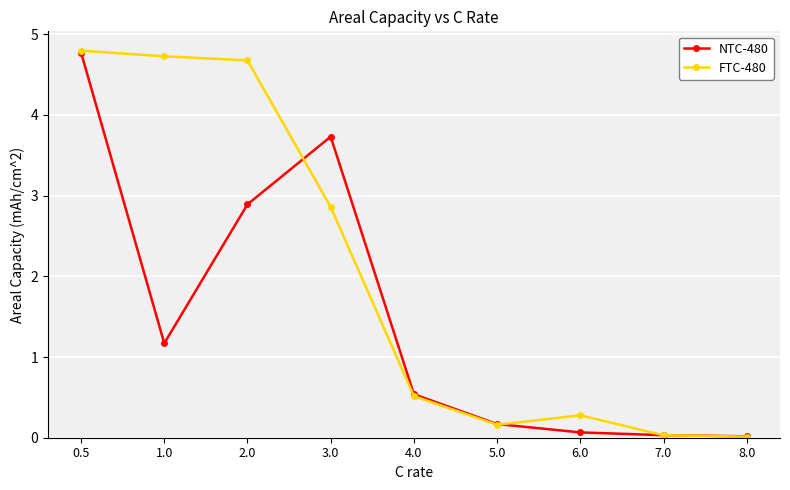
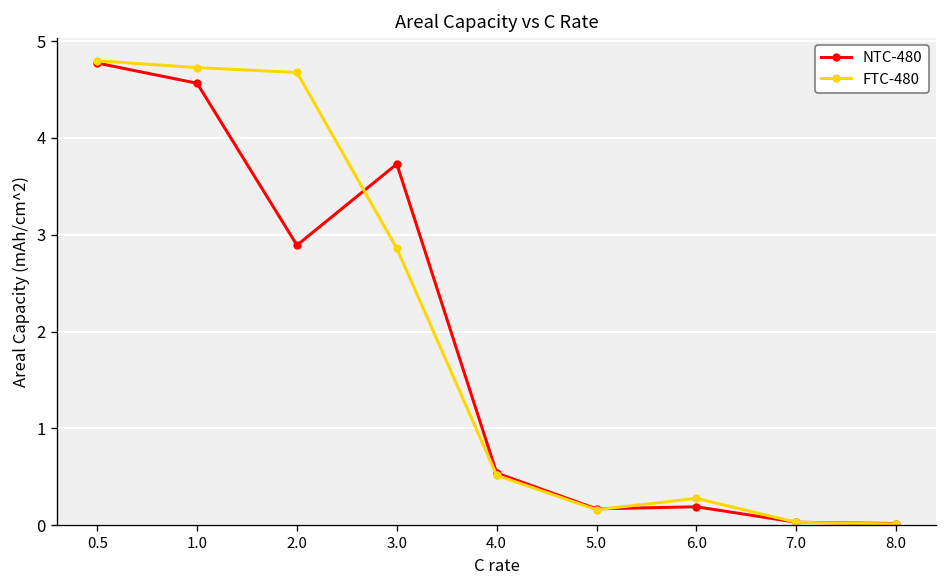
  {
    "NTC-480": {
-     "1.0": 1.2,
+     "1.0": 4.6,
      "2.0": 2.9,
      "3.0": 3.7,
-     "6.0": 0.1
+     "6.0": 0.2
    },
    "FTC-480": {
      "1.0": 4.7,
      "2.0": 4.7,
      "3.0": 2.9,
      "6.0": 0.3
    }
  }
